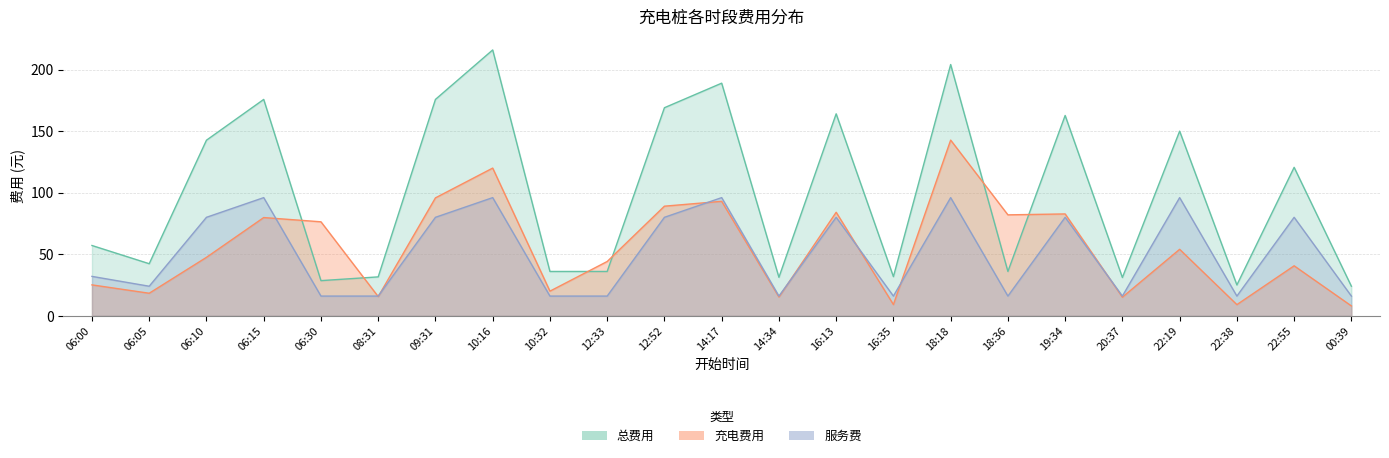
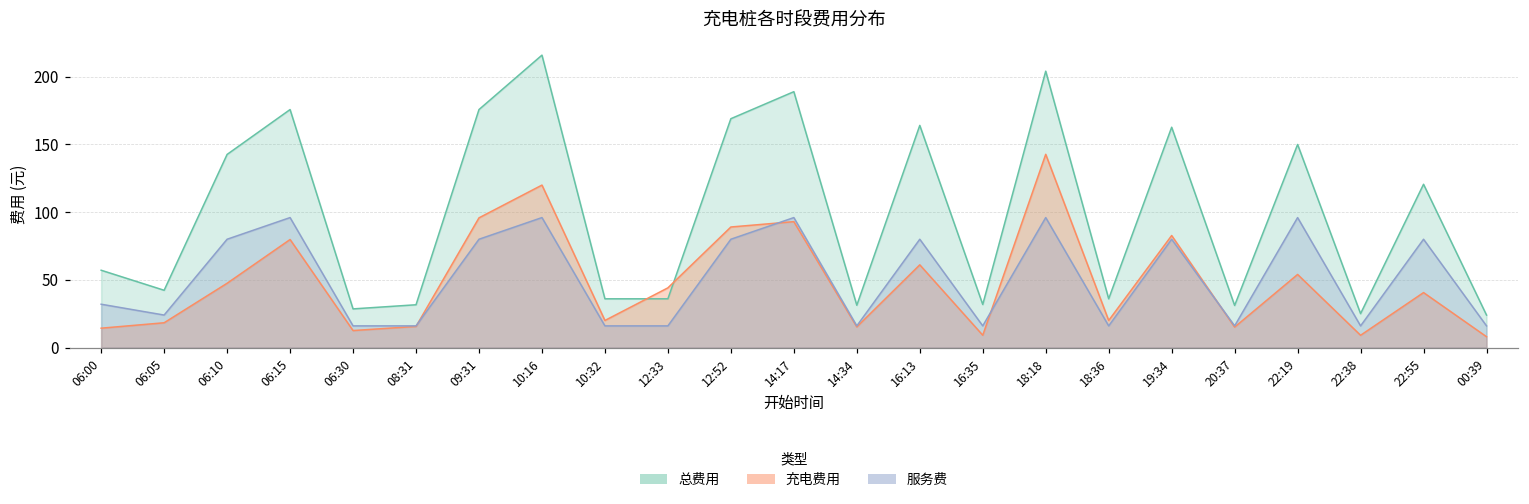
  {
    "充电费用": {
-     "06:00": 25,
+     "06:00": 14,
      "06:05": 18,
      "06:10": 47,
      "06:15": 80,
-     "06:30": 76,
+     "06:30": 13,
      "09:31": 96,
      "10:16": 120,
      "10:32": 20,
      "12:33": 44,
      "12:52": 89,
      "14:17": 93,
-     "16:13": 84,
+     "16:13": 61,
      "16:35": 9,
      "18:18": 143,
-     "18:36": 82,
+     "18:36": 20,
      "19:34": 83,
      "22:19": 54,
      "22:38": 9,
      "22:55": 41,
      "00:39": 8
    }
  }
